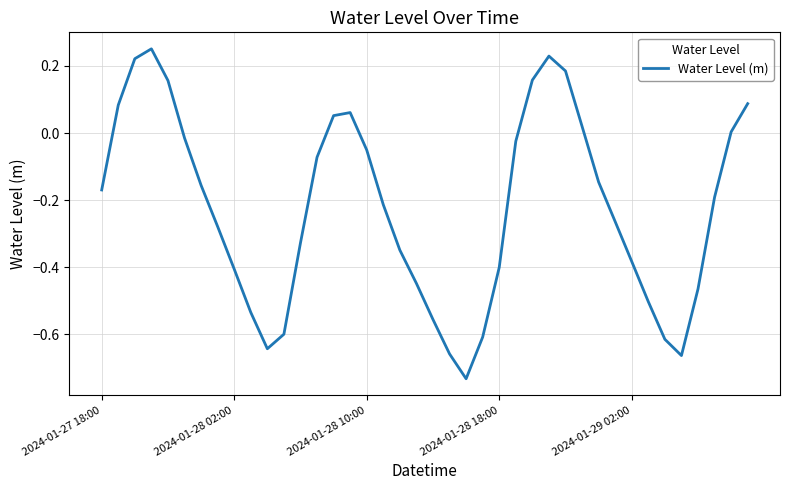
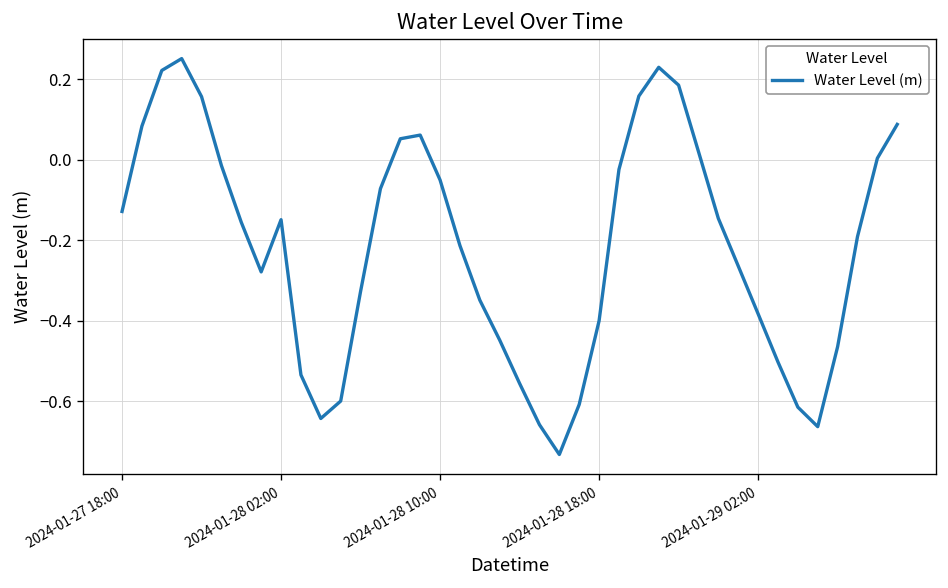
  {
-   "2024-01-27 18:00": -0.17,
-   "2024-01-28 02:00": -0.41,
+   "2024-01-27 18:00": -0.13,
+   "2024-01-28 02:00": -0.15,
    "2024-01-28 10:00": -0.05,
    "2024-01-28 18:00": -0.40,
    "2024-01-29 02:00": -0.38
  }
